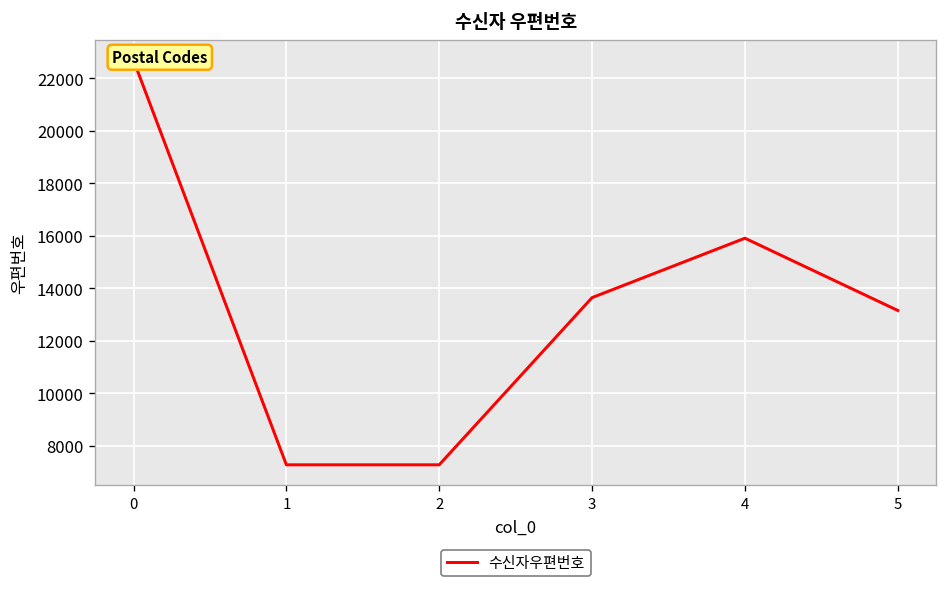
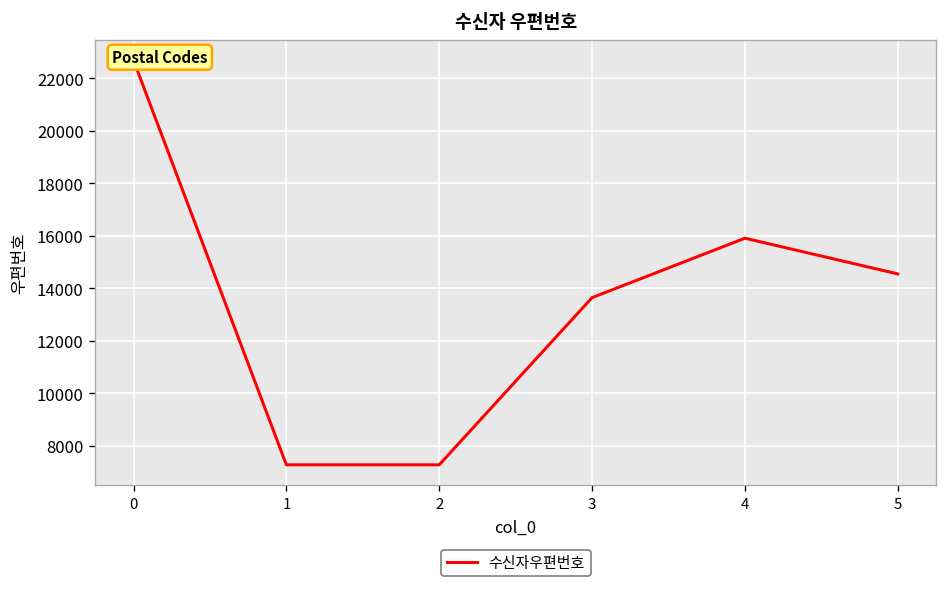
  {
    "1": 7300,
    "2": 7300,
    "3": 13600,
    "4": 15900,
-   "5": 13200
+   "5": 14500
  }
